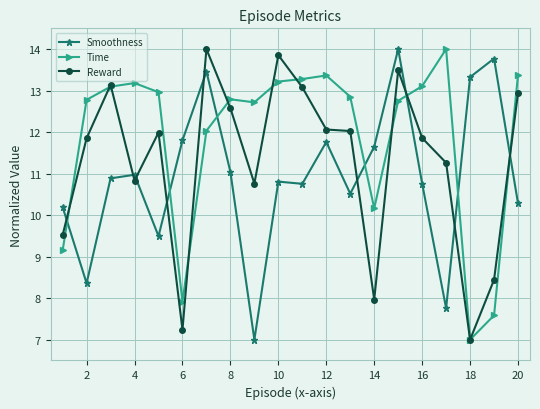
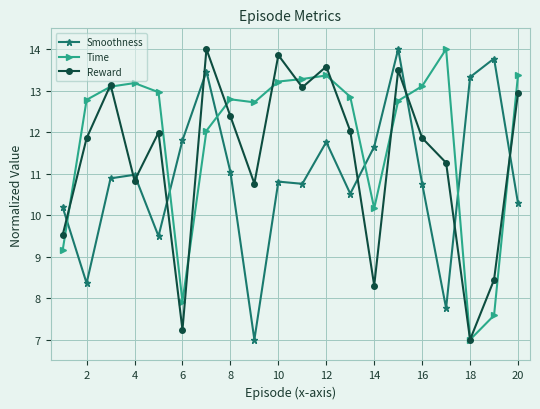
  {
    "Reward": {
      "2": 11.9,
      "4": 10.8,
      "6": 7.2,
-     "8": 12.6,
+     "8": 12.4,
      "10": 13.9,
-     "12": 12.1,
-     "14": 8.0,
+     "12": 13.6,
+     "14": 8.3,
      "16": 11.9,
      "20": 12.9
    }
  }
